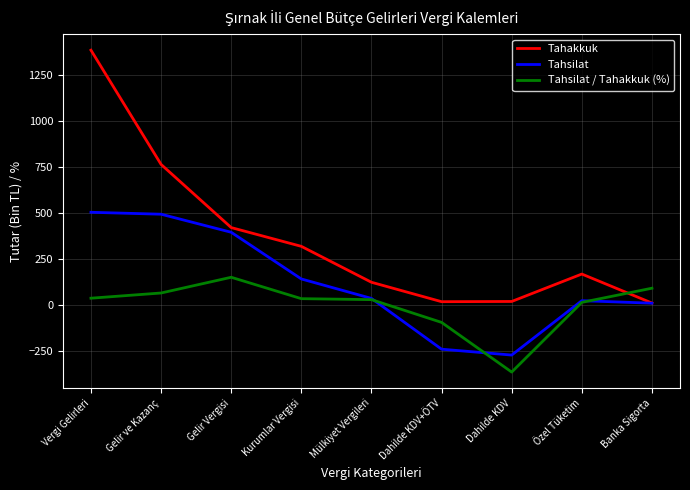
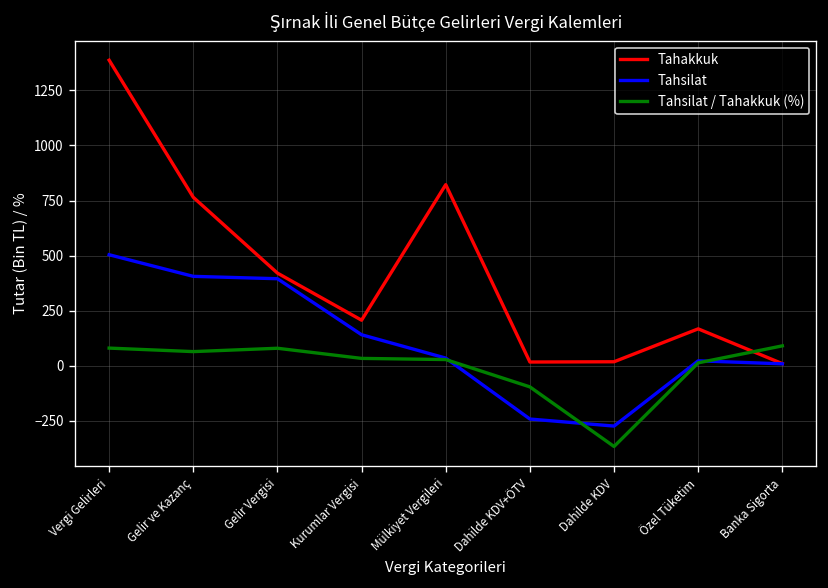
  {
    "Tahakkuk": {
      "Vergi Gelirleri": 1390,
      "Gelir ve Kazanç": 760,
      "Gelir Vergisi": 420,
-     "Kurumlar Vergisi": 320,
-     "Mülkiyet Vergileri": 120,
+     "Kurumlar Vergisi": 210,
+     "Mülkiyet Vergileri": 820,
      "Dahilde KDV+ÖTV": 20,
      "Dahilde KDV": 20,
      "Özel Tüketim": 170
    },
    "Tahsilat": {
      "Vergi Gelirleri": 500,
-     "Gelir ve Kazanç": 490,
+     "Gelir ve Kazanç": 410,
      "Gelir Vergisi": 400,
      "Kurumlar Vergisi": 140,
      "Dahilde KDV+ÖTV": -240,
      "Dahilde KDV": -270
    },
    "Tahsilat / Tahakkuk (%)": {
-     "Vergi Gelirleri": 40,
+     "Vergi Gelirleri": 80,
      "Gelir ve Kazanç": 60,
-     "Gelir Vergisi": 150,
+     "Gelir Vergisi": 80,
      "Kurumlar Vergisi": 30,
      "Dahilde KDV+ÖTV": -100,
      "Dahilde KDV": -370,
      "Banka Sigorta": 90
    }
  }
